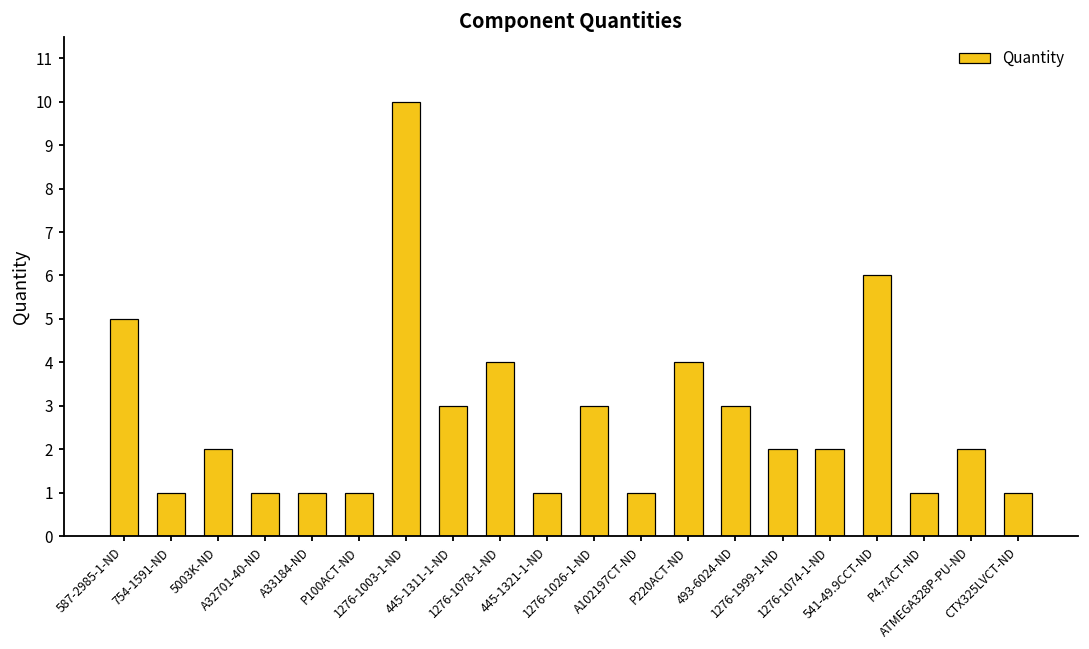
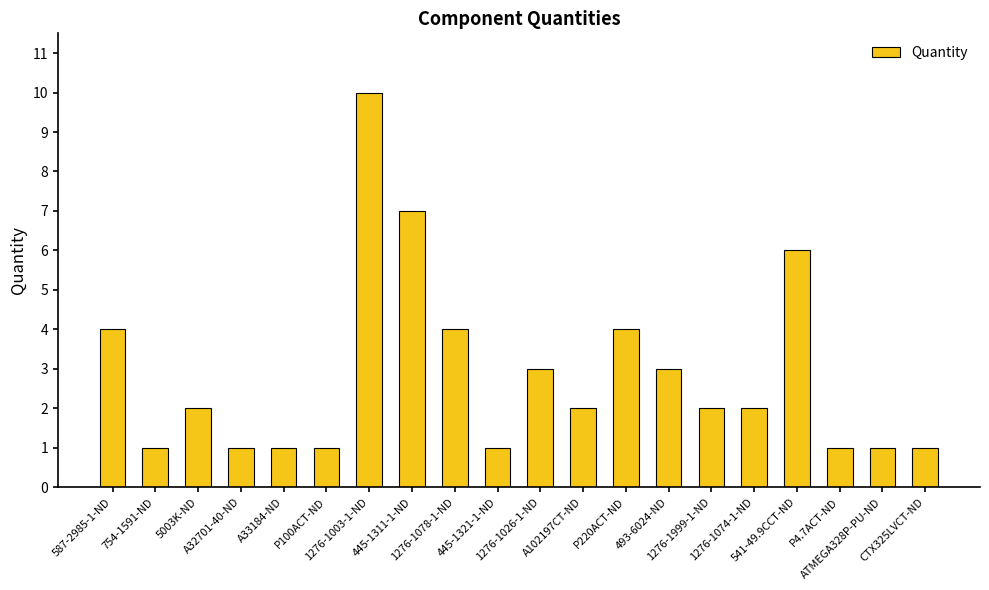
  {
-   "587-2985-1-ND": 5,
+   "587-2985-1-ND": 4,
    "754-1591-ND": 1,
    "5003K-ND": 2,
    "A32701-40-ND": 1,
    "A33184-ND": 1,
    "P100ACT-ND": 1,
    "1276-1003-1-ND": 10,
-   "445-1311-1-ND": 3,
+   "445-1311-1-ND": 7,
    "1276-1078-1-ND": 4,
    "445-1321-1-ND": 1,
    "1276-1026-1-ND": 3,
-   "A102197CT-ND": 1,
+   "A102197CT-ND": 2,
    "P220ACT-ND": 4,
    "493-6024-ND": 3,
    "1276-1999-1-ND": 2,
    "1276-1074-1-ND": 2,
    "541-49.9CCT-ND": 6,
    "P4.7ACT-ND": 1,
-   "ATMEGA328P-PU-ND": 2,
+   "ATMEGA328P-PU-ND": 1,
    "CTX325LVCT-ND": 1
  }
